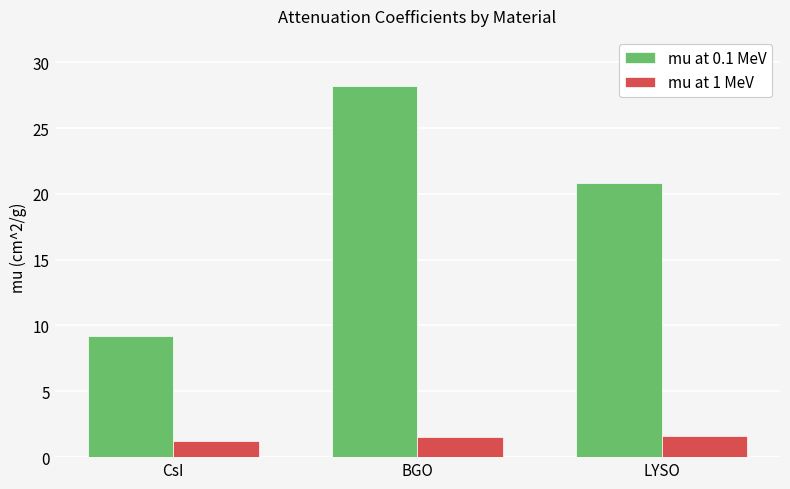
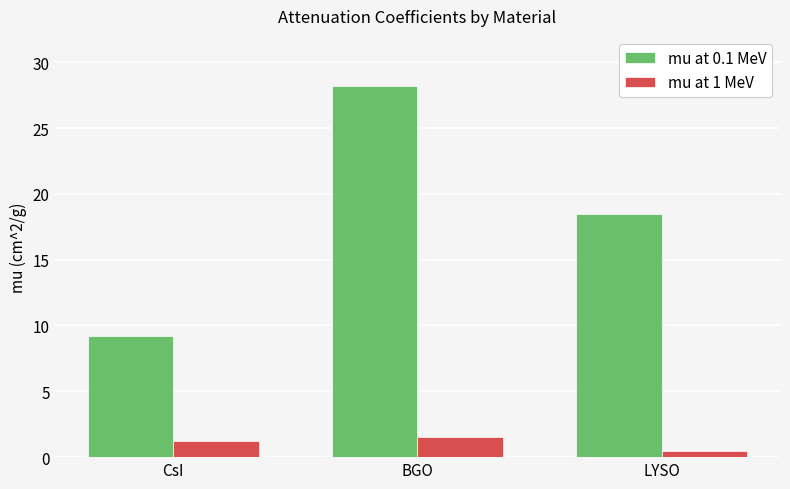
  {
    "mu at 0.1 MeV": {
      "CsI": 9.2,
      "BGO": 28.2,
-     "LYSO": 20.8
+     "LYSO": 18.5
    },
    "mu at 1 MeV": {
      "CsI": 1.3,
      "BGO": 1.5,
-     "LYSO": 1.6
+     "LYSO": 0.5
    }
  }
